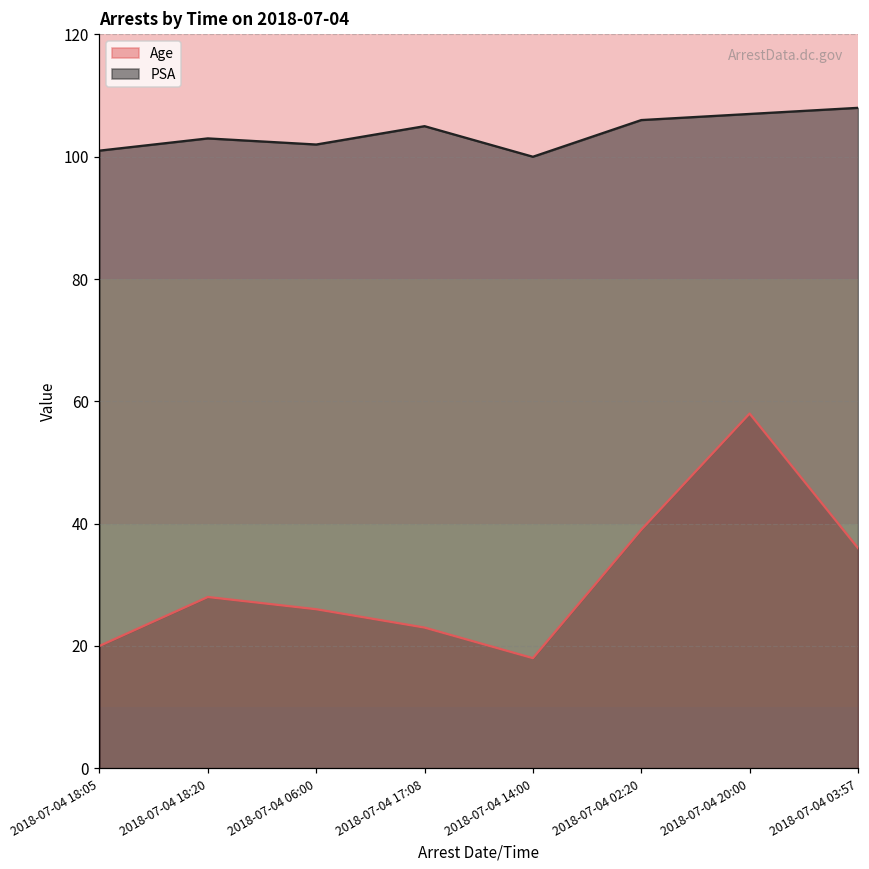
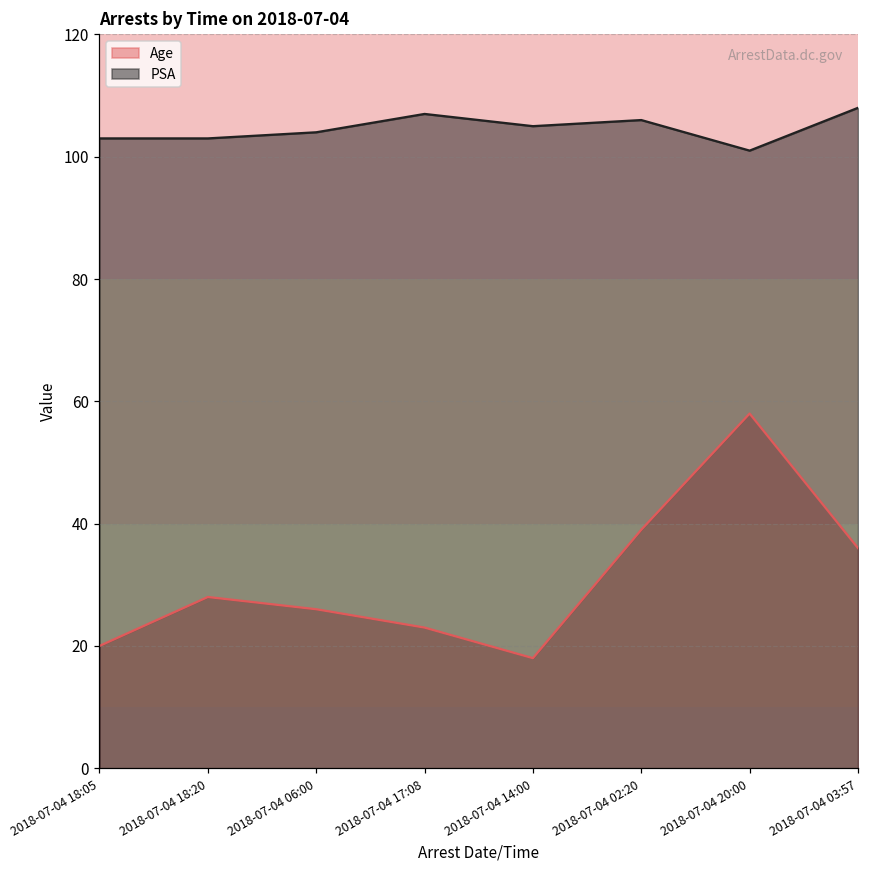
  {
    "Age": {
      "2018-07-04 18:05": 20,
      "2018-07-04 18:20": 28,
      "2018-07-04 06:00": 26,
      "2018-07-04 17:08": 23,
      "2018-07-04 14:00": 18,
      "2018-07-04 02:20": 39,
      "2018-07-04 20:00": 58,
      "2018-07-04 03:57": 36
    },
    "PSA": {
-     "2018-07-04 18:05": 101,
+     "2018-07-04 18:05": 103,
      "2018-07-04 18:20": 103,
-     "2018-07-04 06:00": 102,
-     "2018-07-04 17:08": 105,
-     "2018-07-04 14:00": 100,
+     "2018-07-04 06:00": 104,
+     "2018-07-04 17:08": 107,
+     "2018-07-04 14:00": 105,
      "2018-07-04 02:20": 106,
-     "2018-07-04 20:00": 107,
+     "2018-07-04 20:00": 101,
      "2018-07-04 03:57": 108
    }
  }
